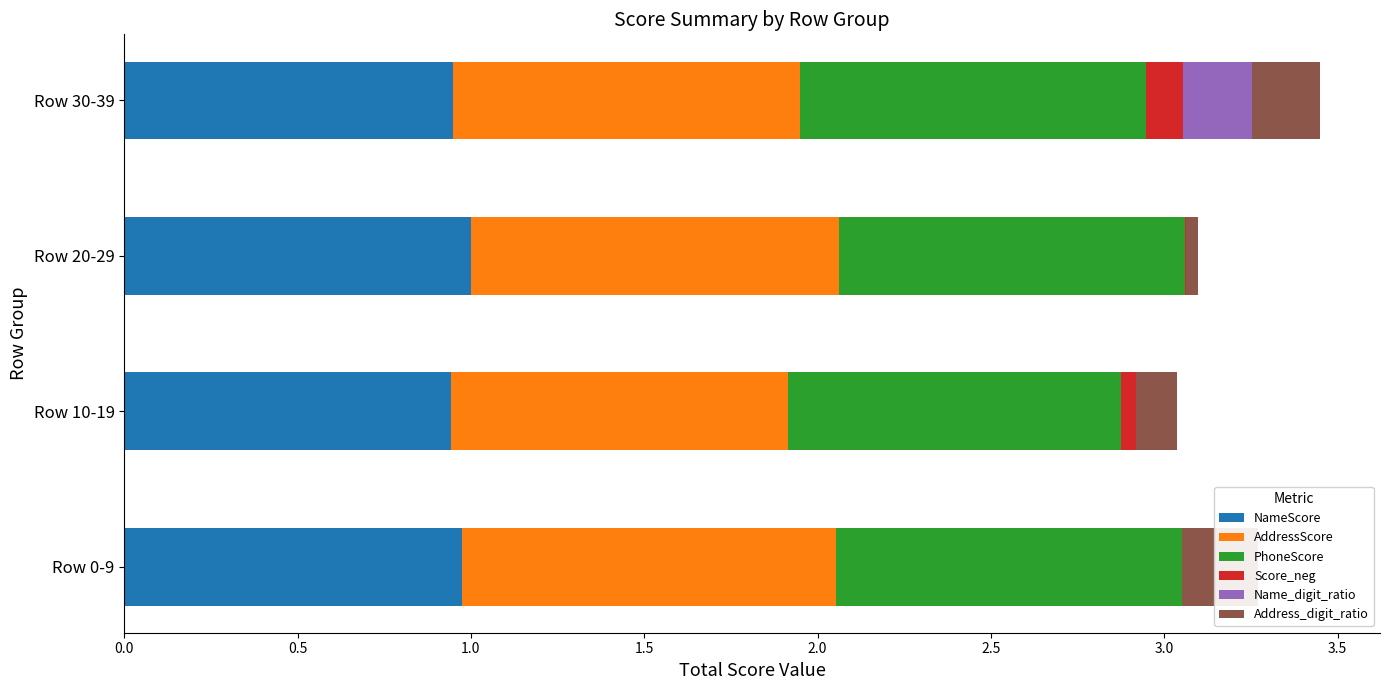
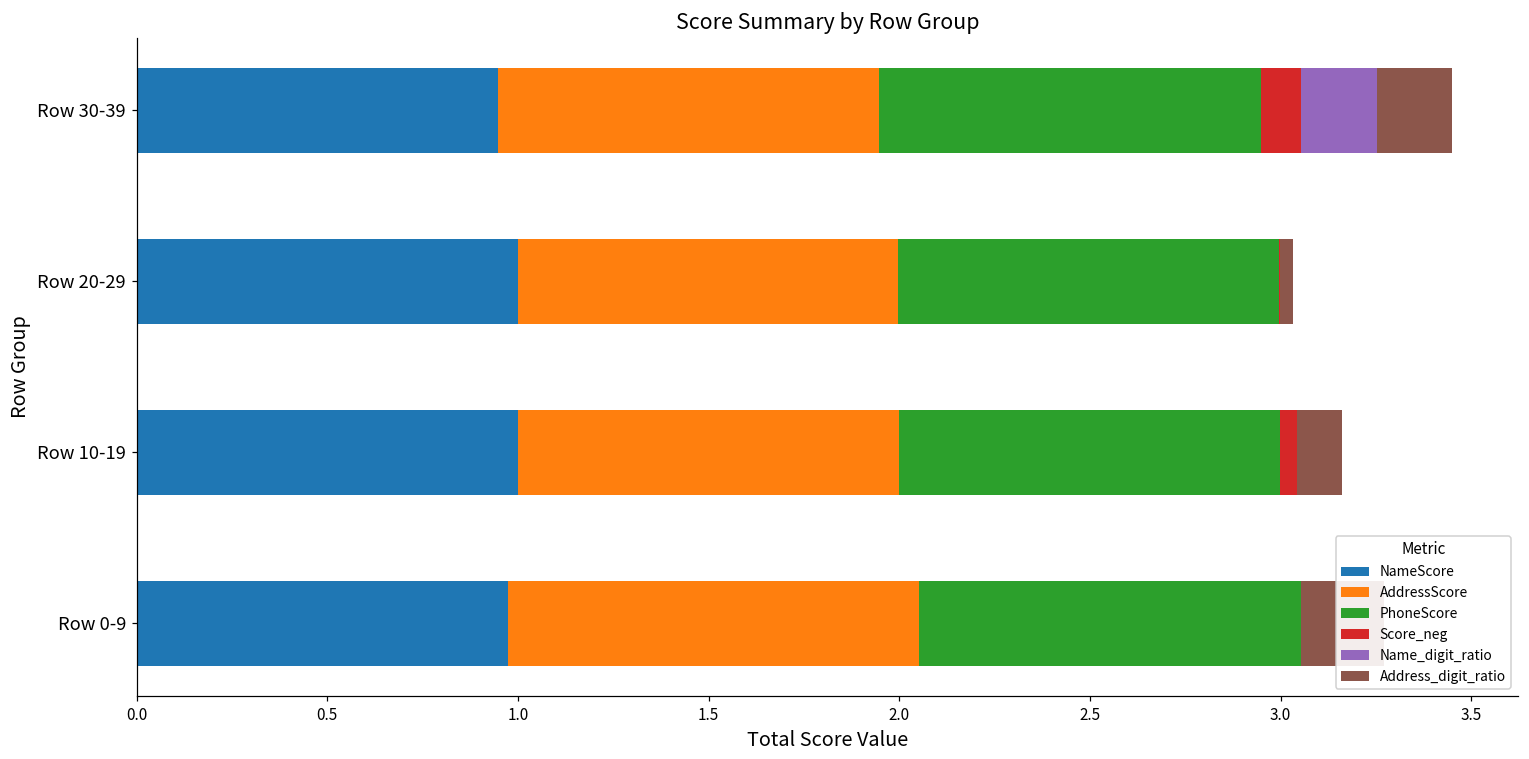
  {
    "NameScore": {
      "Row 30-39": 0.95,
      "Row 20-29": 1.00,
-     "Row 10-19": 0.94,
+     "Row 10-19": 1.00,
      "Row 0-9": 0.97
    },
    "AddressScore": {
      "Row 30-39": 1.00,
-     "Row 20-29": 1.06,
-     "Row 10-19": 0.97,
+     "Row 20-29": 1.00,
+     "Row 10-19": 1.00,
      "Row 0-9": 1.08
    },
    "PhoneScore": {
      "Row 30-39": 1.00,
      "Row 20-29": 1.00,
-     "Row 10-19": 0.96,
+     "Row 10-19": 1.00,
      "Row 0-9": 1.00
    },
    "Score_neg": {
      "Row 30-39": 0.11,
      "Row 10-19": 0.04
    },
    "Name_digit_ratio": {
      "Row 30-39": 0.20,
      "Row 20-29": 0.00,
      "Row 10-19": 0.00,
      "Row 0-9": 0.00
    },
    "Address_digit_ratio": {
      "Row 30-39": 0.20,
      "Row 20-29": 0.04,
      "Row 10-19": 0.12
    }
  }
